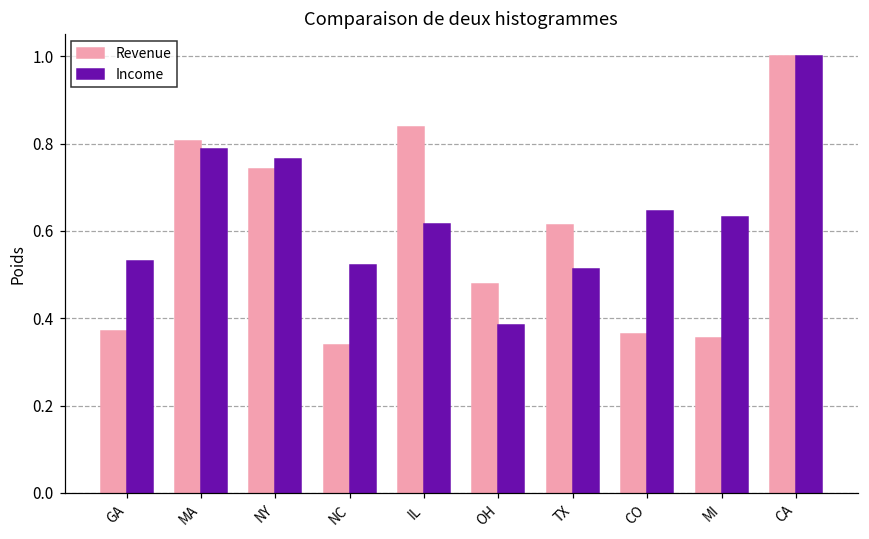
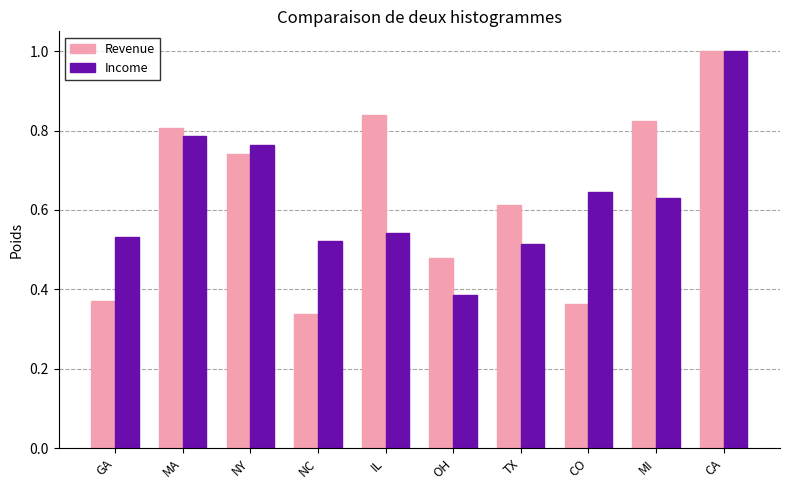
  {
    "Revenue": {
      "GA": 0.37,
      "MA": 0.81,
      "NY": 0.74,
      "NC": 0.34,
      "IL": 0.84,
      "OH": 0.48,
      "TX": 0.61,
      "CO": 0.36,
-     "MI": 0.35,
+     "MI": 0.82,
      "CA": 1.00
    },
    "Income": {
      "GA": 0.53,
      "MA": 0.79,
      "NY": 0.76,
      "NC": 0.52,
-     "IL": 0.61,
+     "IL": 0.54,
      "OH": 0.39,
      "TX": 0.51,
      "CO": 0.65,
      "MI": 0.63,
      "CA": 1.00
    }
  }
